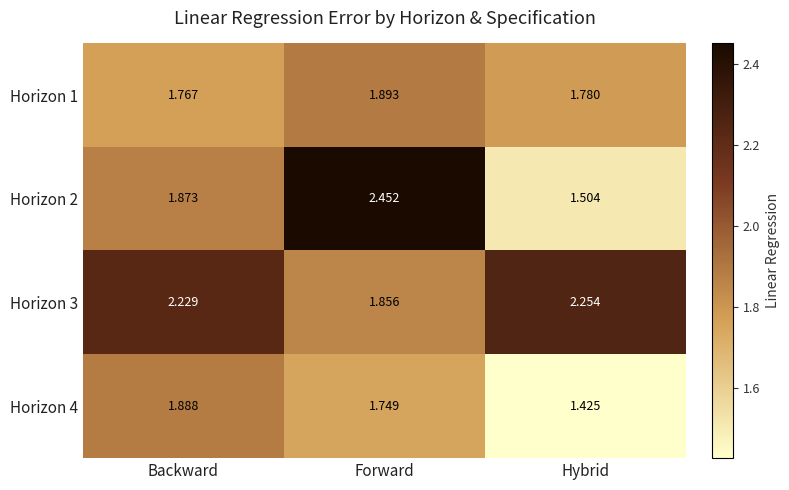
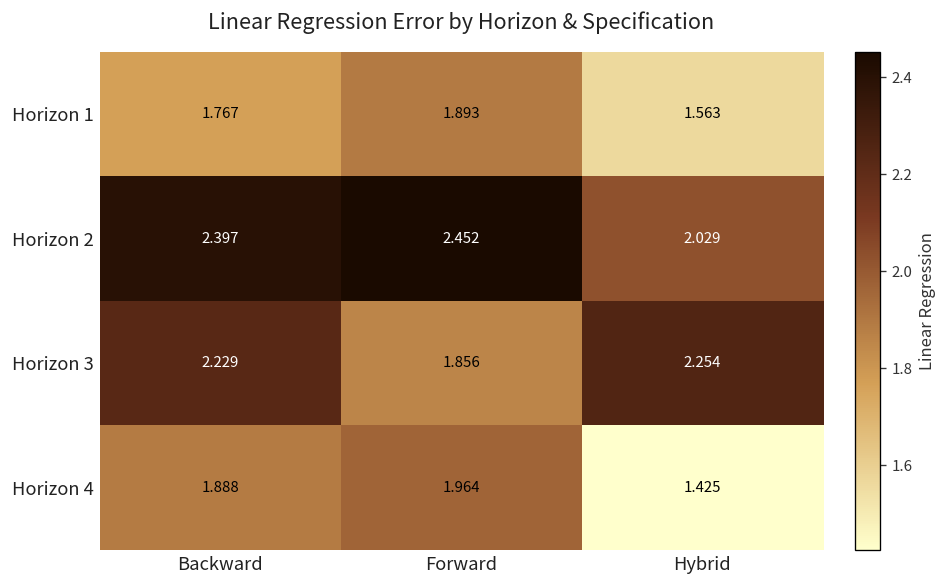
  {
    "Horizon 1": {
      "Backward": 1.767,
      "Forward": 1.893,
-     "Hybrid": 1.780
+     "Hybrid": 1.563
    },
    "Horizon 2": {
-     "Backward": 1.873,
+     "Backward": 2.397,
      "Forward": 2.452,
-     "Hybrid": 1.504
+     "Hybrid": 2.029
    },
    "Horizon 3": {
      "Backward": 2.229,
      "Forward": 1.856,
      "Hybrid": 2.254
    },
    "Horizon 4": {
      "Backward": 1.888,
-     "Forward": 1.749,
+     "Forward": 1.964,
      "Hybrid": 1.425
    }
  }
